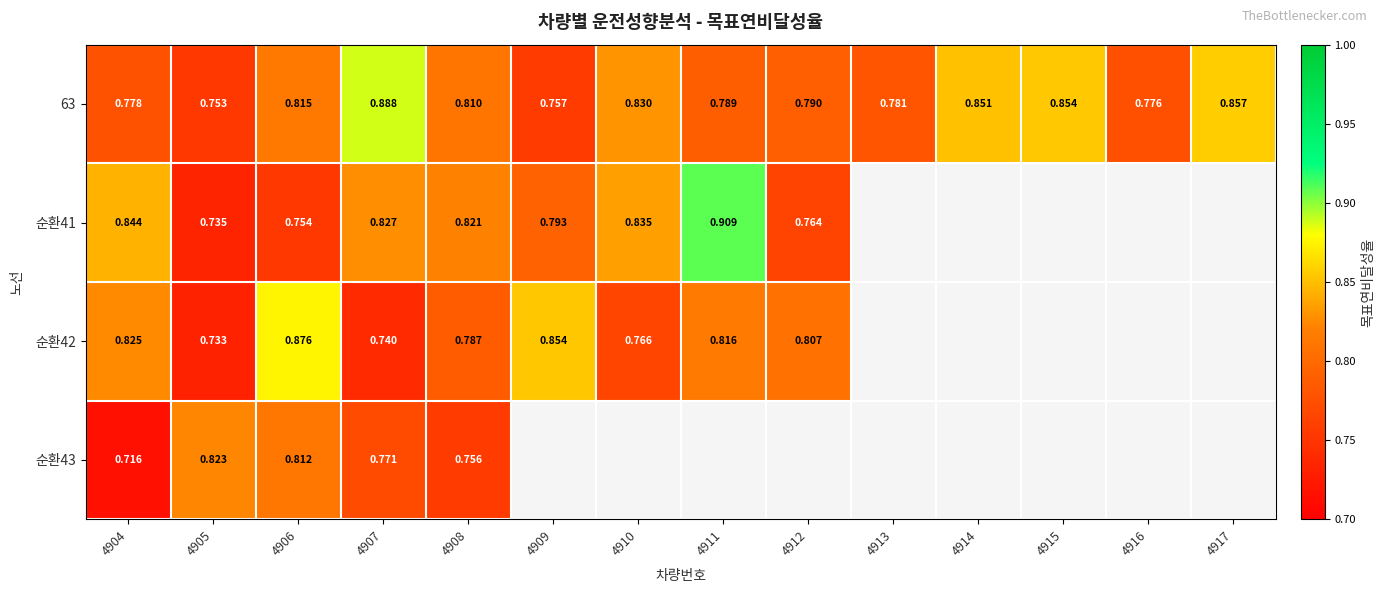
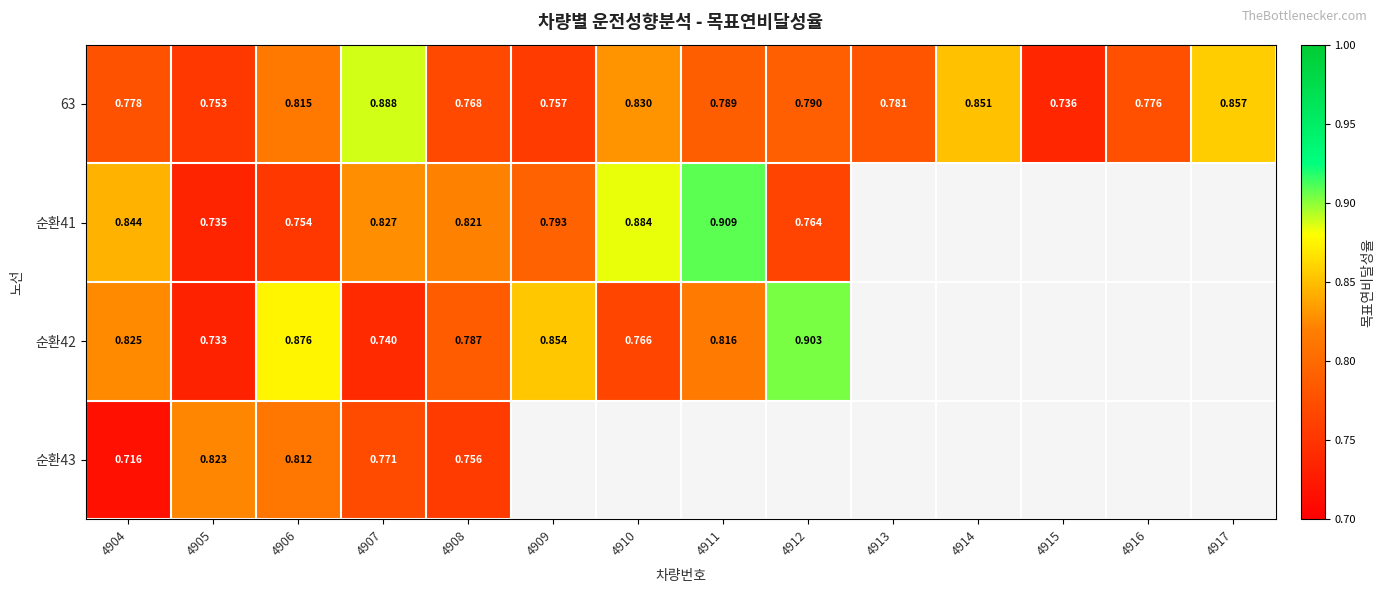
  {
    "63": {
      "4904": 0.778,
      "4905": 0.753,
      "4906": 0.815,
      "4907": 0.888,
-     "4908": 0.810,
+     "4908": 0.768,
      "4909": 0.757,
      "4910": 0.830,
      "4911": 0.789,
      "4912": 0.790,
      "4913": 0.781,
      "4914": 0.851,
-     "4915": 0.854,
+     "4915": 0.736,
      "4916": 0.776,
      "4917": 0.857
    },
    "순환41": {
      "4904": 0.844,
      "4905": 0.735,
      "4906": 0.754,
      "4907": 0.827,
      "4908": 0.821,
      "4909": 0.793,
-     "4910": 0.835,
+     "4910": 0.884,
      "4911": 0.909,
      "4912": 0.764
    },
    "순환42": {
      "4904": 0.825,
      "4905": 0.733,
      "4906": 0.876,
      "4907": 0.740,
      "4908": 0.787,
      "4909": 0.854,
      "4910": 0.766,
      "4911": 0.816,
-     "4912": 0.807
+     "4912": 0.903
    },
    "순환43": {
      "4904": 0.716,
      "4905": 0.823,
      "4906": 0.812,
      "4907": 0.771,
      "4908": 0.756
    }
  }
